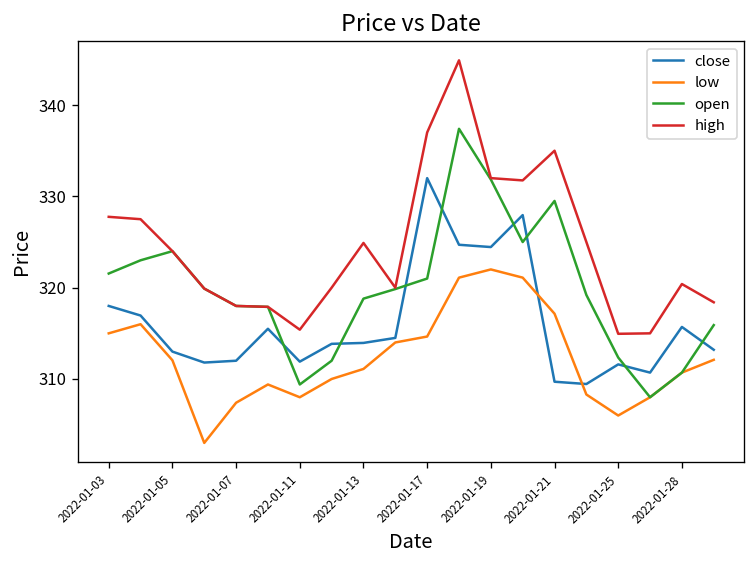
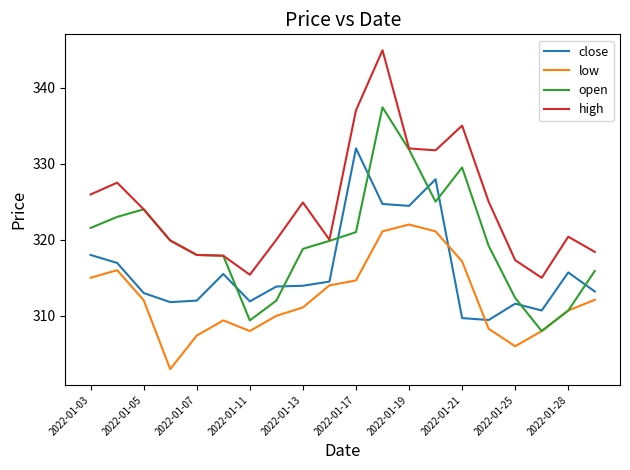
  {
    "close": {
      "2022-01-03": 318,
      "2022-01-05": 313,
      "2022-01-07": 312,
      "2022-01-11": 312,
      "2022-01-13": 314,
      "2022-01-17": 332,
      "2022-01-19": 324,
      "2022-01-21": 310,
      "2022-01-25": 312,
      "2022-01-28": 316
    },
    "low": {
      "2022-01-03": 315,
      "2022-01-05": 312,
      "2022-01-07": 307,
      "2022-01-11": 308,
      "2022-01-13": 311,
      "2022-01-17": 315,
      "2022-01-19": 322,
      "2022-01-21": 317,
      "2022-01-25": 306
    },
    "open": {
      "2022-01-03": 322,
      "2022-01-11": 309,
      "2022-01-13": 319,
      "2022-01-17": 321,
      "2022-01-21": 330,
      "2022-01-25": 312
    },
    "high": {
-     "2022-01-03": 328,
+     "2022-01-03": 326,
      "2022-01-11": 315,
      "2022-01-13": 325,
      "2022-01-17": 337,
      "2022-01-21": 335,
-     "2022-01-25": 315,
+     "2022-01-25": 317,
      "2022-01-28": 320
    }
  }
